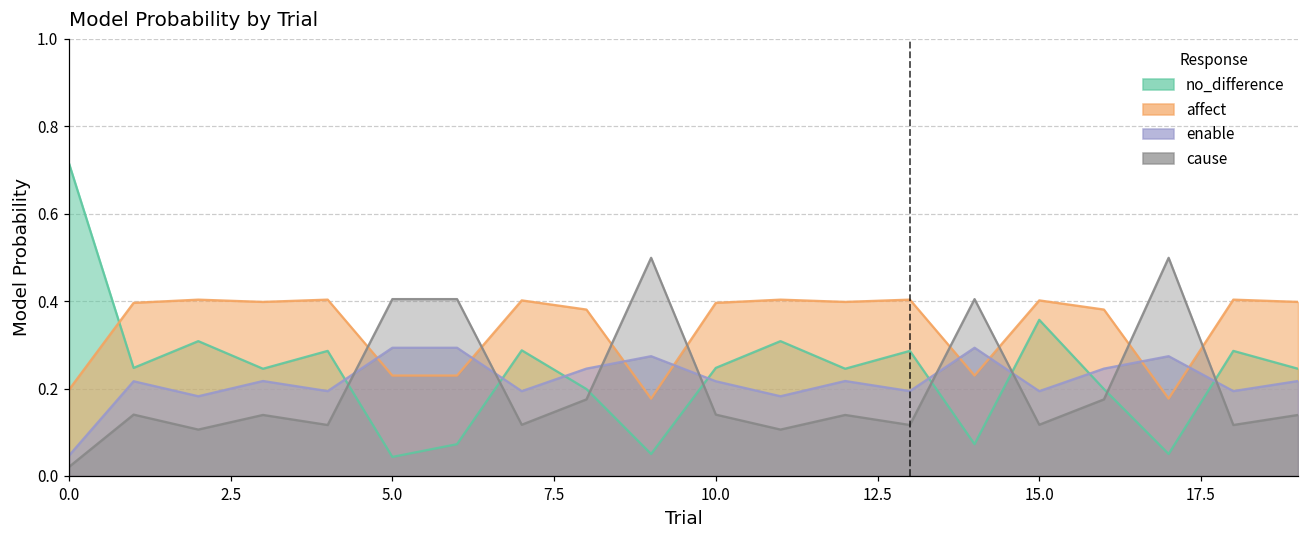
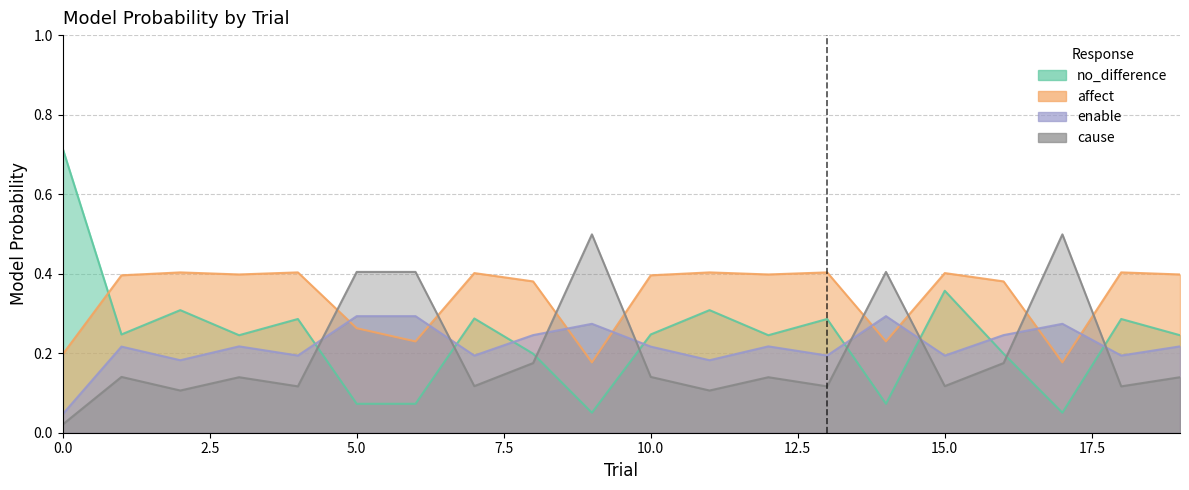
  {
    "no_difference": {
      "0.0": 0.72,
-     "5.0": 0.04,
+     "5.0": 0.07,
      "10.0": 0.25,
      "15.0": 0.36
    },
    "affect": {
      "0.0": 0.20,
-     "5.0": 0.23,
+     "5.0": 0.26,
      "10.0": 0.40,
      "15.0": 0.40
    }
  }
